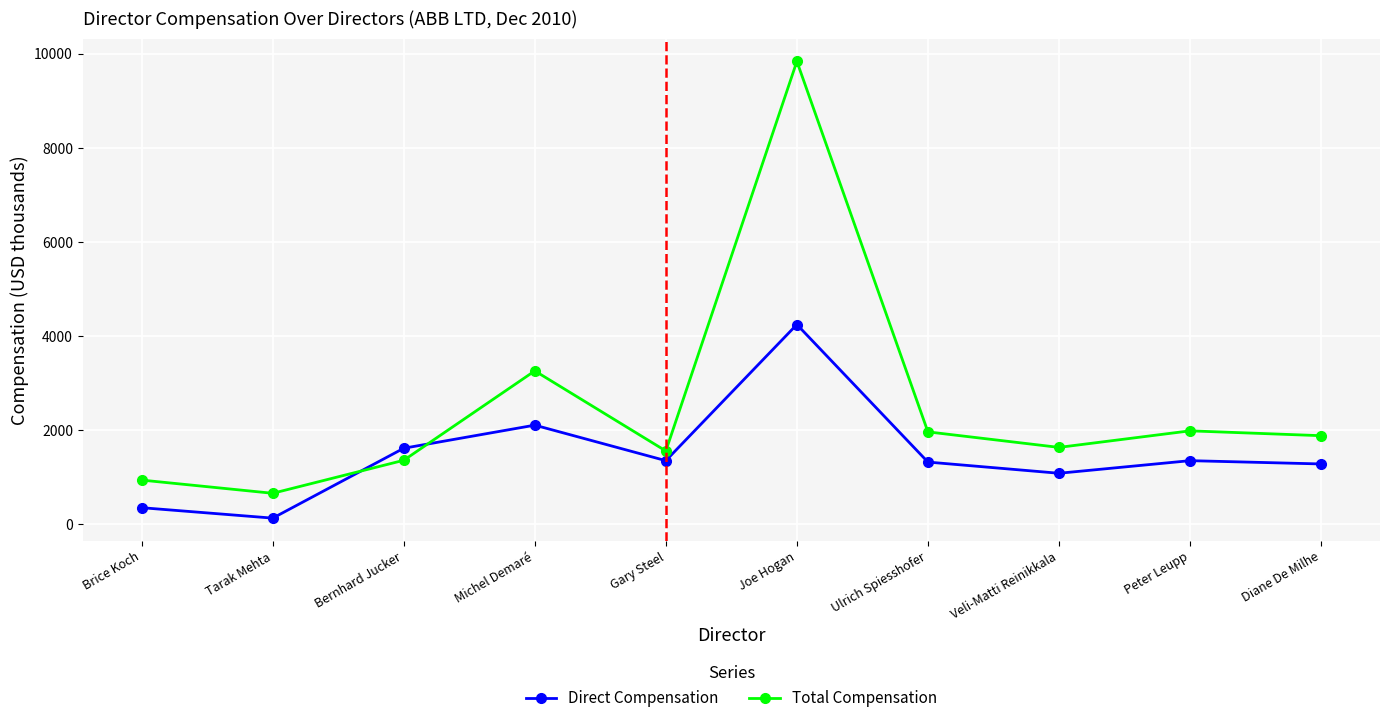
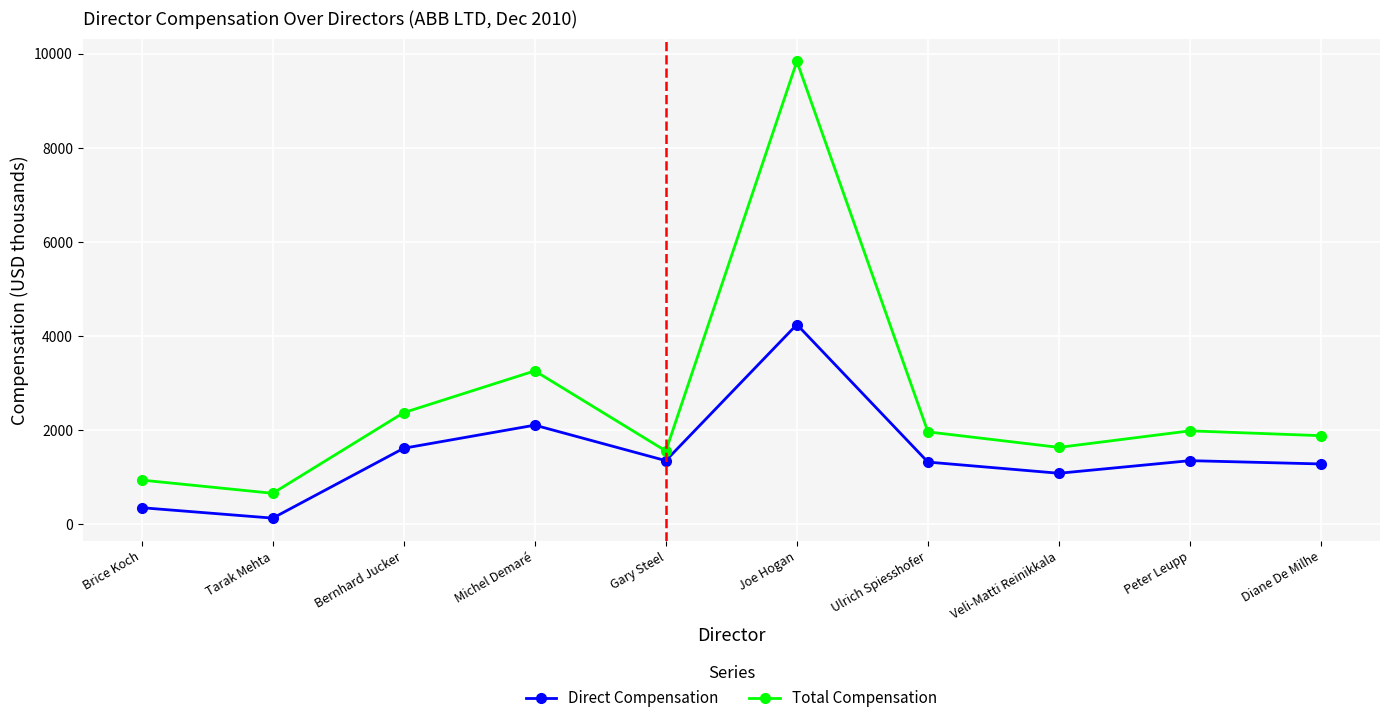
  {
    "Direct Compensation": {
      "Brice Koch": 400,
      "Tarak Mehta": 100,
      "Bernhard Jucker": 1600,
      "Michel Demaré": 2100,
      "Gary Steel": 1400,
      "Joe Hogan": 4200,
      "Ulrich Spiesshofer": 1300,
      "Veli-Matti Reinikkala": 1100,
      "Peter Leupp": 1400,
      "Diane De Milhe": 1300
    },
    "Total Compensation": {
      "Brice Koch": 900,
      "Tarak Mehta": 700,
-     "Bernhard Jucker": 1400,
+     "Bernhard Jucker": 2400,
      "Michel Demaré": 3300,
      "Gary Steel": 1600,
      "Joe Hogan": 9800,
      "Ulrich Spiesshofer": 2000,
      "Veli-Matti Reinikkala": 1600,
      "Peter Leupp": 2000,
      "Diane De Milhe": 1900
    }
  }
